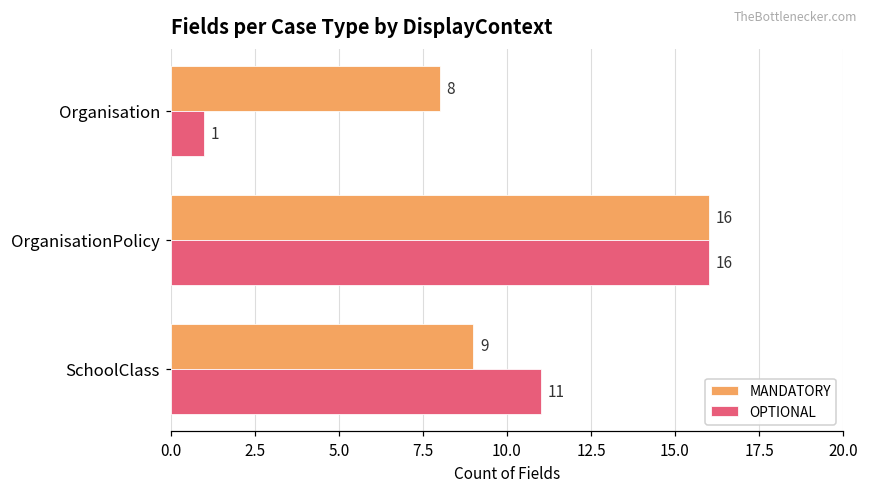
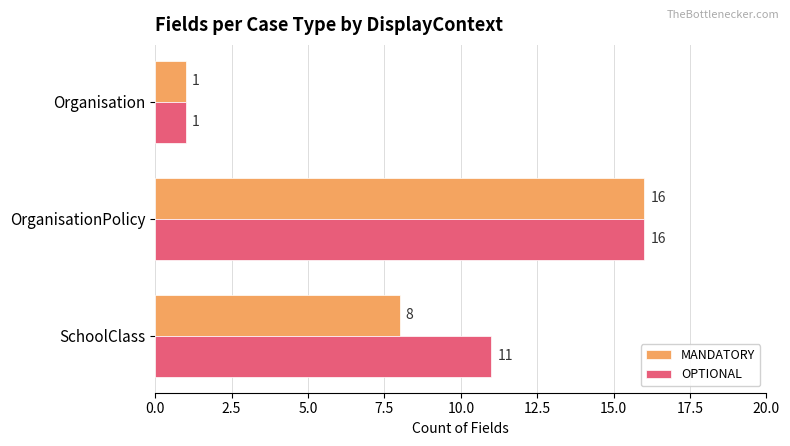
  {
    "MANDATORY": {
-     "Organisation": 8,
+     "Organisation": 1,
      "OrganisationPolicy": 16,
-     "SchoolClass": 9
+     "SchoolClass": 8
    },
    "OPTIONAL": {
      "Organisation": 1,
      "OrganisationPolicy": 16,
      "SchoolClass": 11
    }
  }
